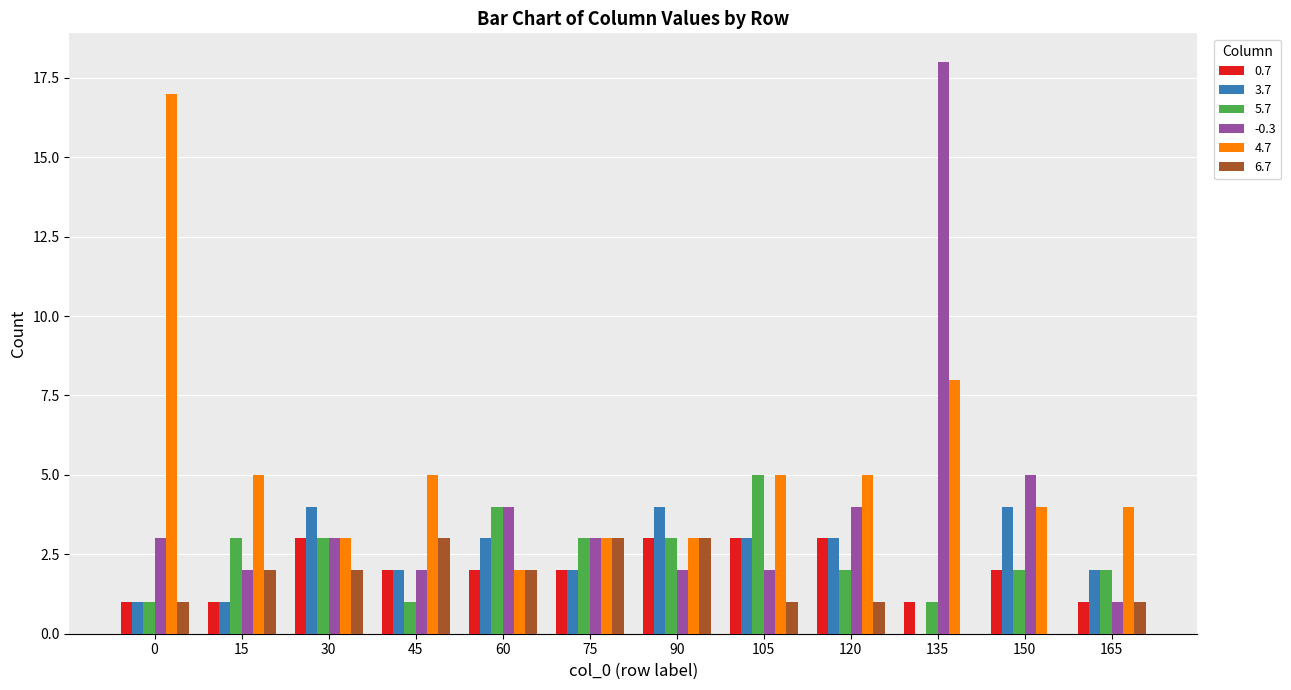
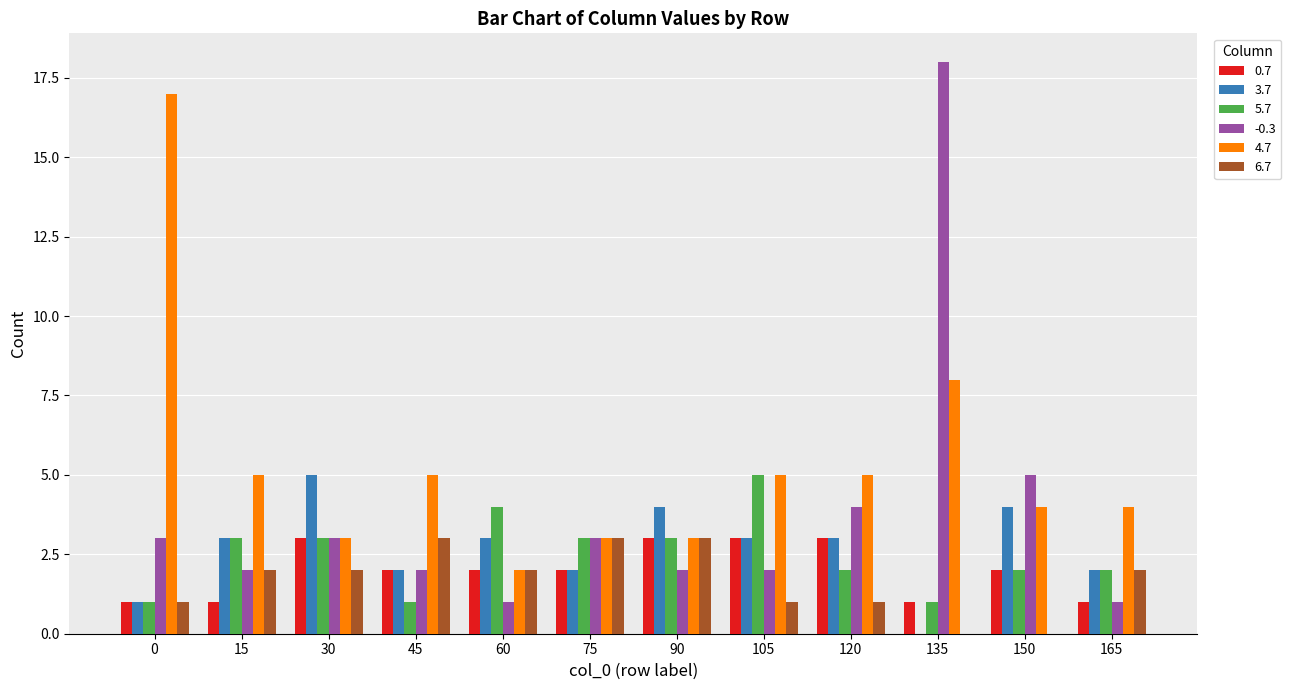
  {
    "0.7": {
      "0": 1,
      "15": 1,
      "30": 3,
      "45": 2,
      "60": 2,
      "75": 2,
      "90": 3,
      "105": 3,
      "120": 3,
      "135": 1,
      "150": 2,
      "165": 1
    },
    "3.7": {
      "0": 1,
-     "15": 1,
-     "30": 4,
+     "15": 3,
+     "30": 5,
      "45": 2,
      "60": 3,
      "75": 2,
      "90": 4,
      "105": 3,
      "120": 3,
      "135": 0,
      "150": 4,
      "165": 2
    },
    "5.7": {
      "0": 1,
      "15": 3,
      "30": 3,
      "45": 1,
      "60": 4,
      "75": 3,
      "90": 3,
      "105": 5,
      "120": 2,
      "135": 1,
      "150": 2,
      "165": 2
    },
    "-0.3": {
      "0": 3,
      "15": 2,
      "30": 3,
      "45": 2,
-     "60": 4,
+     "60": 1,
      "75": 3,
      "90": 2,
      "105": 2,
      "120": 4,
      "135": 18,
      "150": 5,
      "165": 1
    },
    "4.7": {
      "0": 17,
      "15": 5,
      "30": 3,
      "45": 5,
      "60": 2,
      "75": 3,
      "90": 3,
      "105": 5,
      "120": 5,
      "135": 8,
      "150": 4,
      "165": 4
    },
    "6.7": {
      "0": 1,
      "15": 2,
      "30": 2,
      "45": 3,
      "60": 2,
      "75": 3,
      "90": 3,
      "105": 1,
      "120": 1,
      "135": 0,
      "150": 0,
-     "165": 1
+     "165": 2
    }
  }
